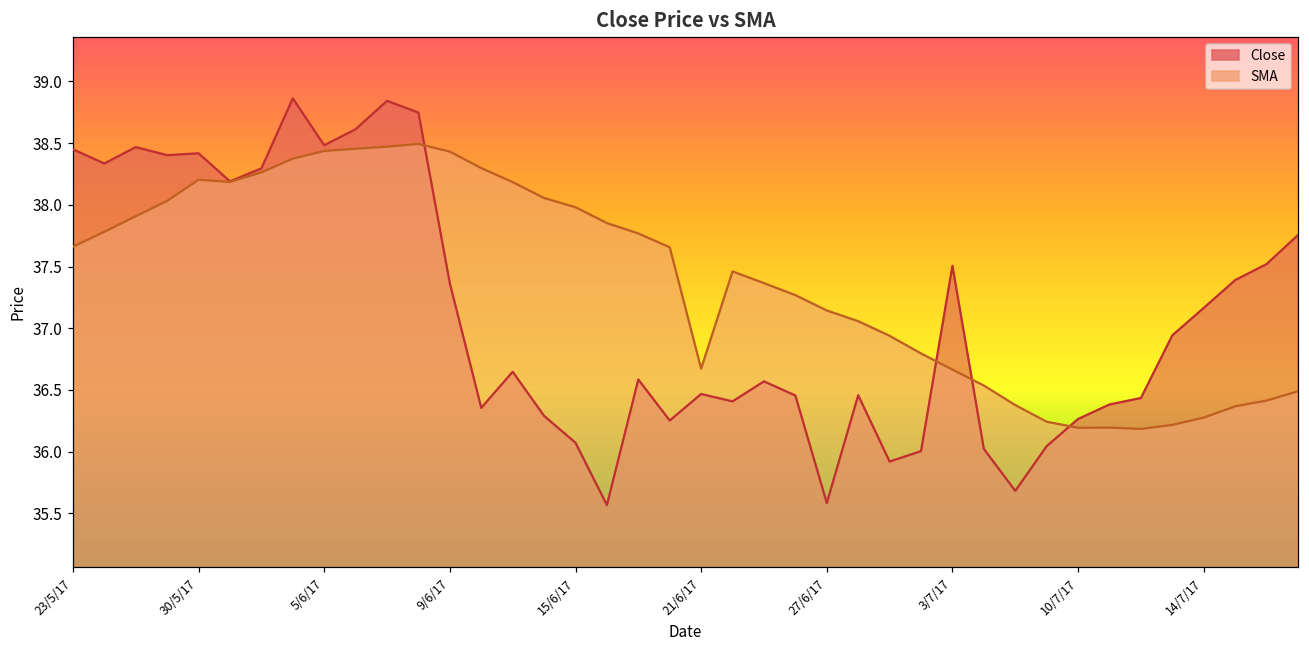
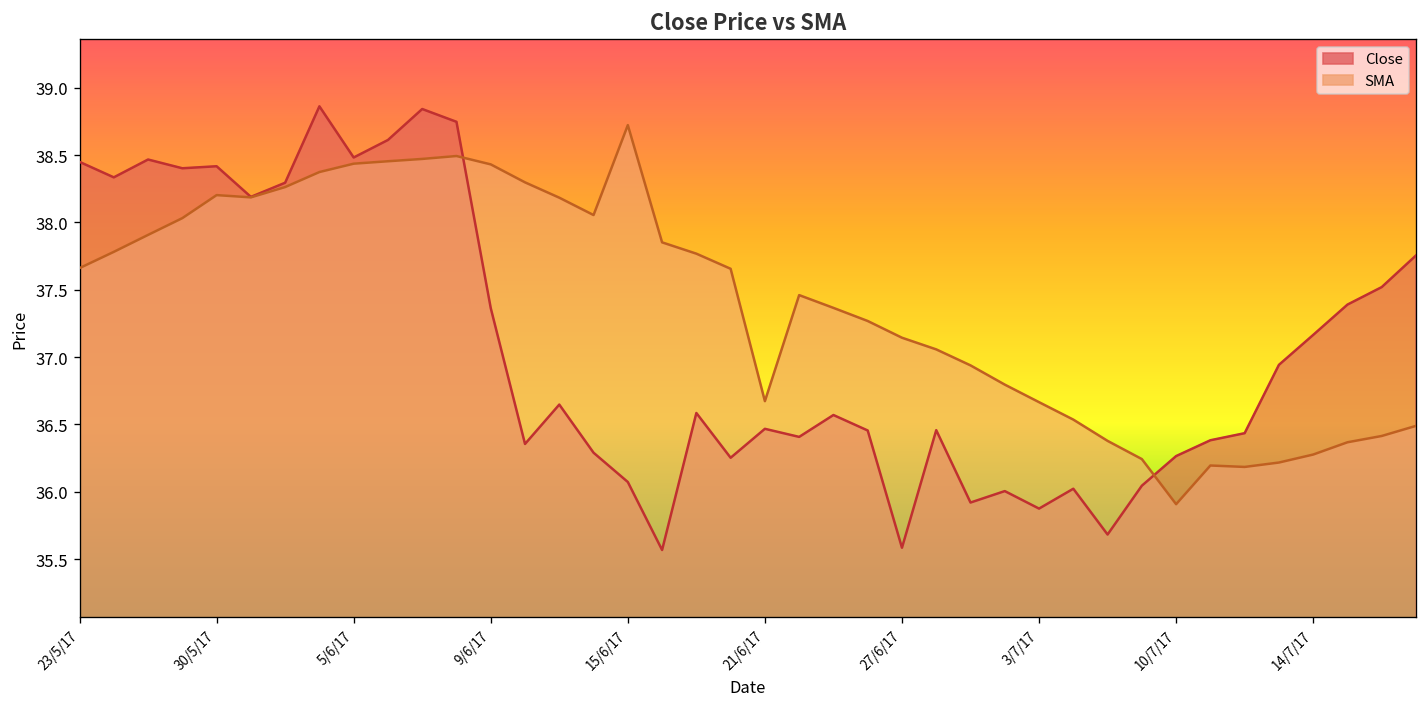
  {
    "Close": {
      "23/5/17": 38.45,
      "30/5/17": 38.42,
      "5/6/17": 38.48,
      "9/6/17": 37.36,
      "15/6/17": 36.07,
      "21/6/17": 36.47,
      "27/6/17": 35.58,
-     "3/7/17": 37.51,
+     "3/7/17": 35.88,
      "10/7/17": 36.26,
      "14/7/17": 37.16
    },
    "SMA": {
      "23/5/17": 37.66,
      "30/5/17": 38.20,
      "5/6/17": 38.44,
      "9/6/17": 38.43,
-     "15/6/17": 37.98,
+     "15/6/17": 38.72,
      "21/6/17": 36.67,
      "27/6/17": 37.14,
      "3/7/17": 36.67,
-     "10/7/17": 36.19,
+     "10/7/17": 35.91,
      "14/7/17": 36.28
    }
  }
